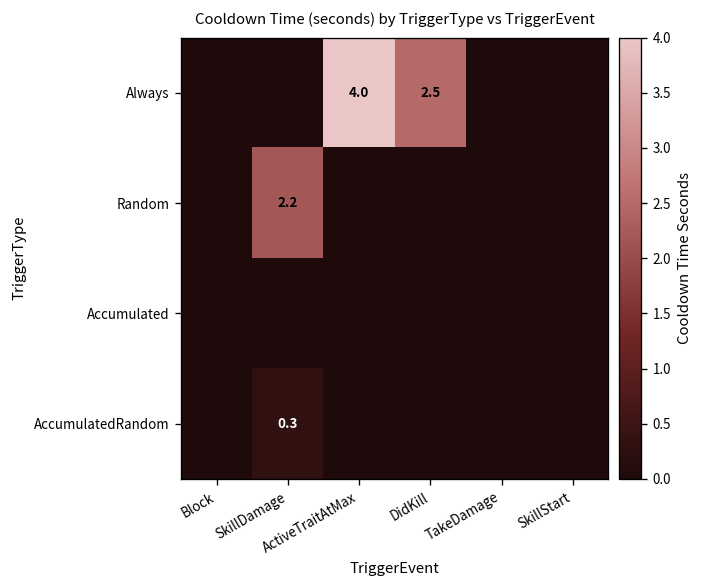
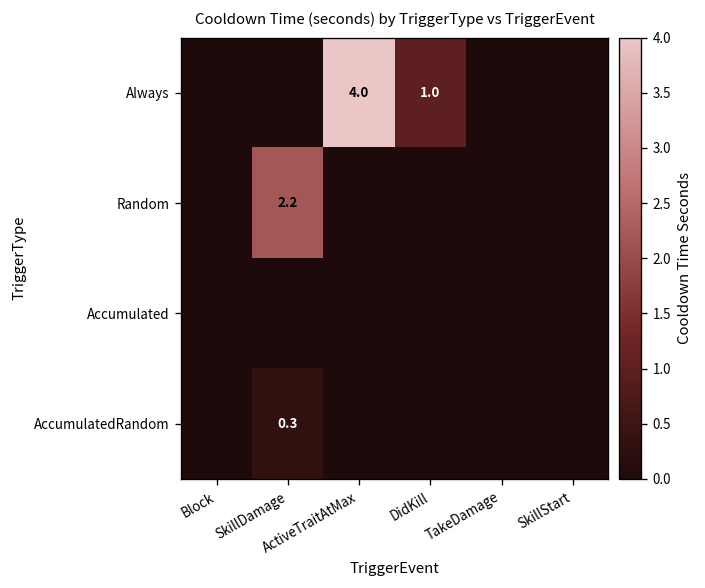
  {
    "Always": {
      "ActiveTraitAtMax": 4.0,
-     "DidKill": 2.5
+     "DidKill": 1.0
    },
    "Random": {
      "SkillDamage": 2.2
    },
    "AccumulatedRandom": {
      "SkillDamage": 0.3
    }
  }
